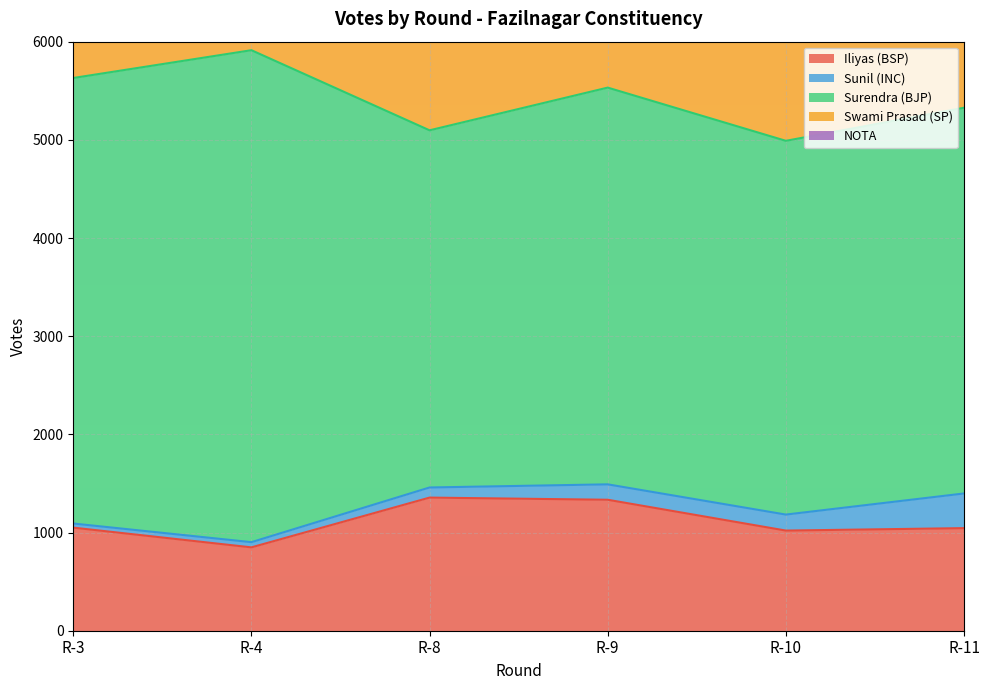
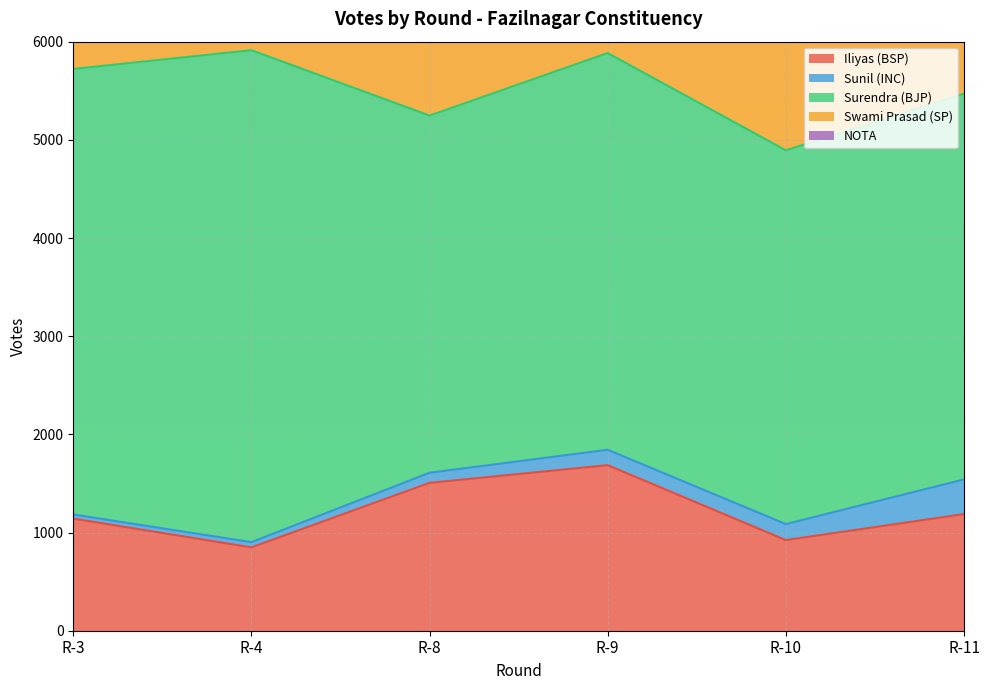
  {
    "Iliyas (BSP)": {
-     "R-3": 1050,
+     "R-3": 1140,
      "R-4": 800,
-     "R-8": 1400,
-     "R-9": 1300,
-     "R-10": 1000,
-     "R-11": 1000
+     "R-8": 1500,
+     "R-9": 1700,
+     "R-10": 900,
+     "R-11": 1200
    },
    "Sunil (INC)": {
      "R-3": 0,
      "R-4": 100,
      "R-8": 100,
      "R-9": 200,
      "R-10": 200,
      "R-11": 400
    },
    "Surendra (BJP)": {
      "R-3": 4500,
      "R-4": 5000,
      "R-8": 3600,
      "R-9": 4000,
      "R-10": 3800,
      "R-11": 3900
    }
  }
